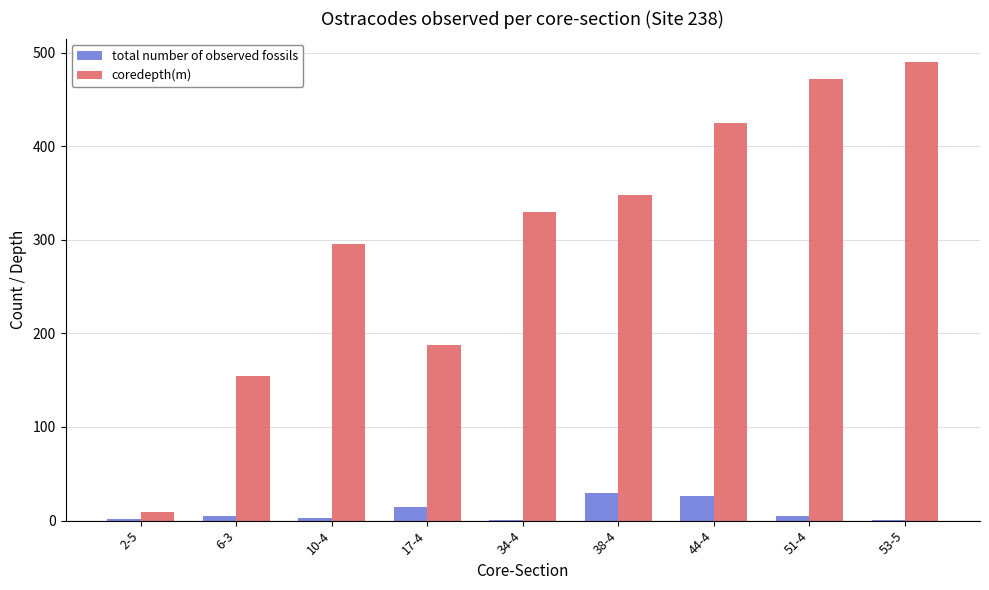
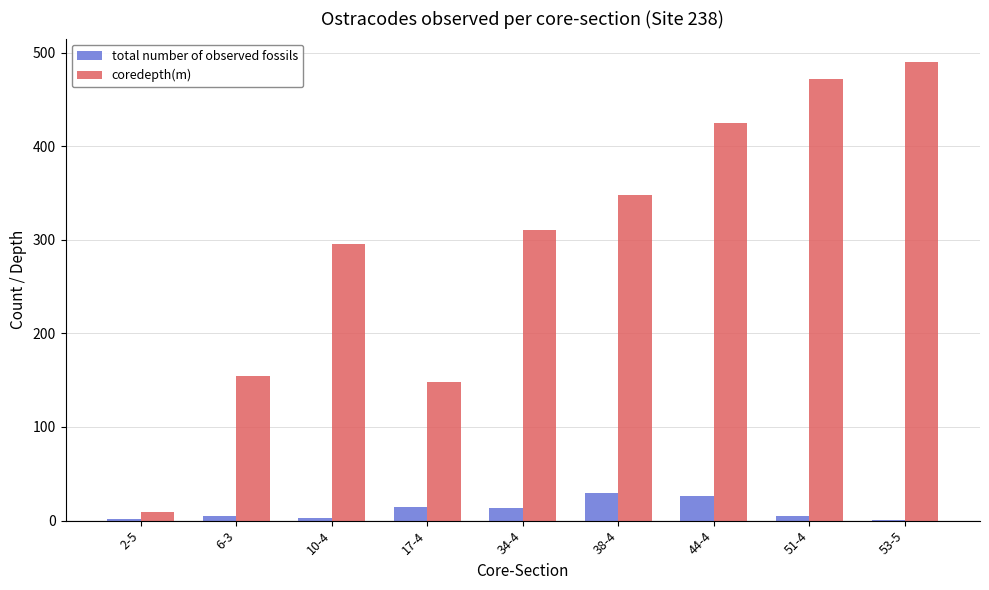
  {
    "total number of observed fossils": {
      "6-3": 10,
      "10-4": 0,
      "17-4": 20,
-     "34-4": 0,
+     "34-4": 10,
      "38-4": 30,
      "44-4": 30,
      "51-4": 10
    },
    "coredepth(m)": {
      "2-5": 10,
      "6-3": 150,
      "10-4": 300,
-     "17-4": 190,
-     "34-4": 330,
+     "17-4": 150,
+     "34-4": 310,
      "38-4": 350,
      "44-4": 420,
      "51-4": 470,
      "53-5": 490
    }
  }
